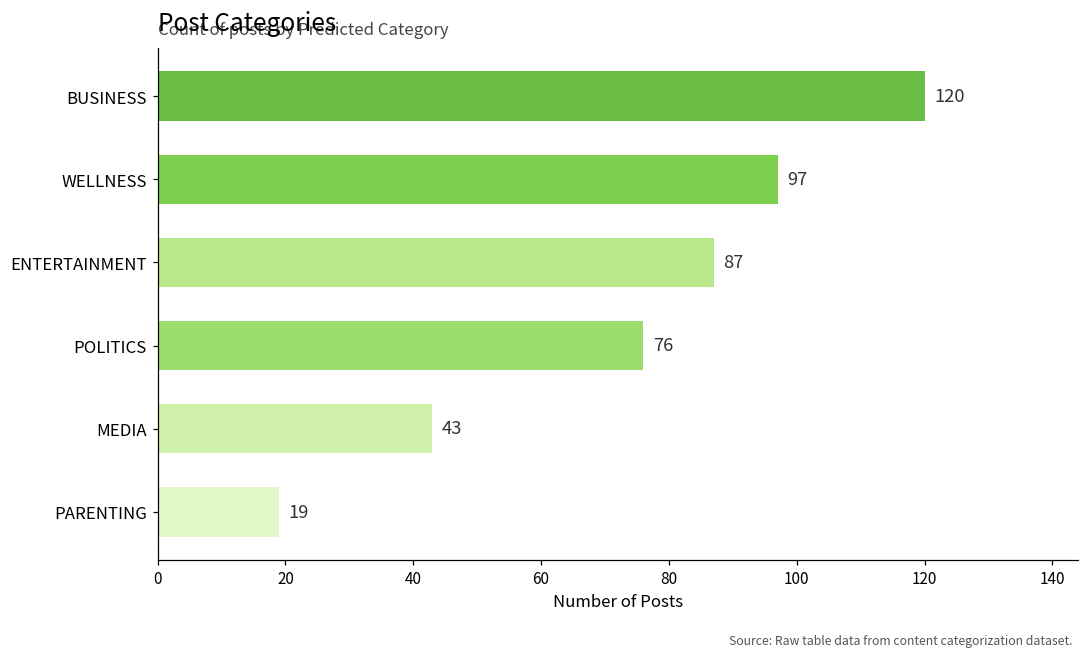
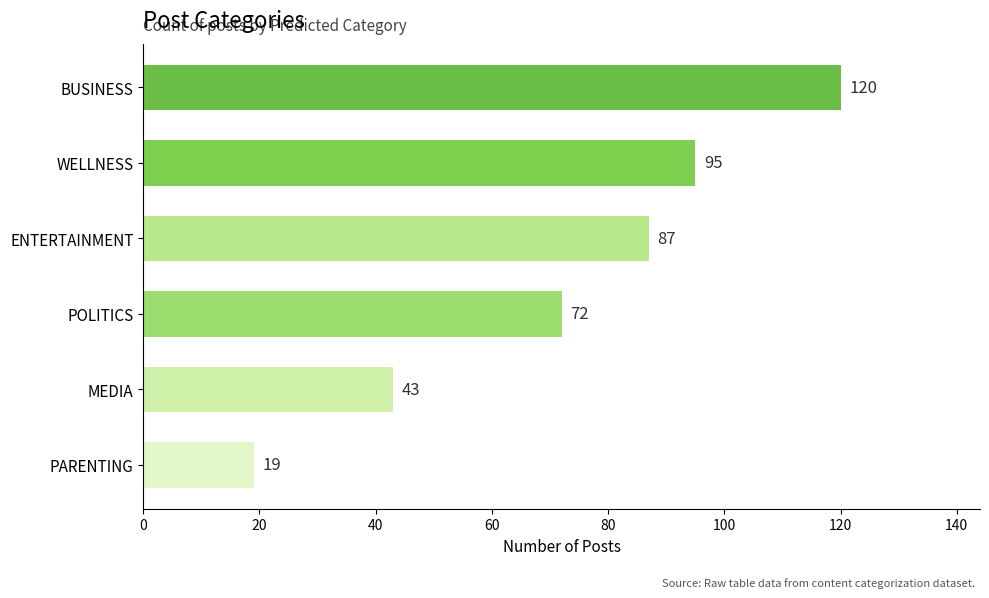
  {
    "BUSINESS": 120,
-   "WELLNESS": 97,
+   "WELLNESS": 95,
    "ENTERTAINMENT": 87,
-   "POLITICS": 76,
+   "POLITICS": 72,
    "MEDIA": 43,
    "PARENTING": 19
  }
